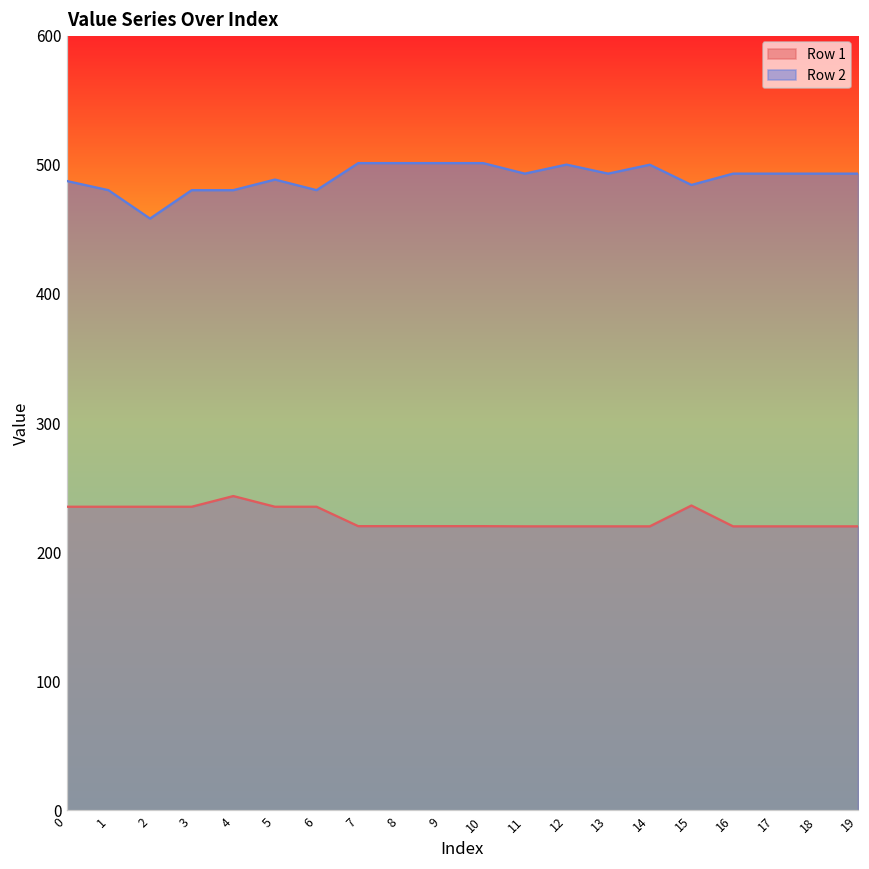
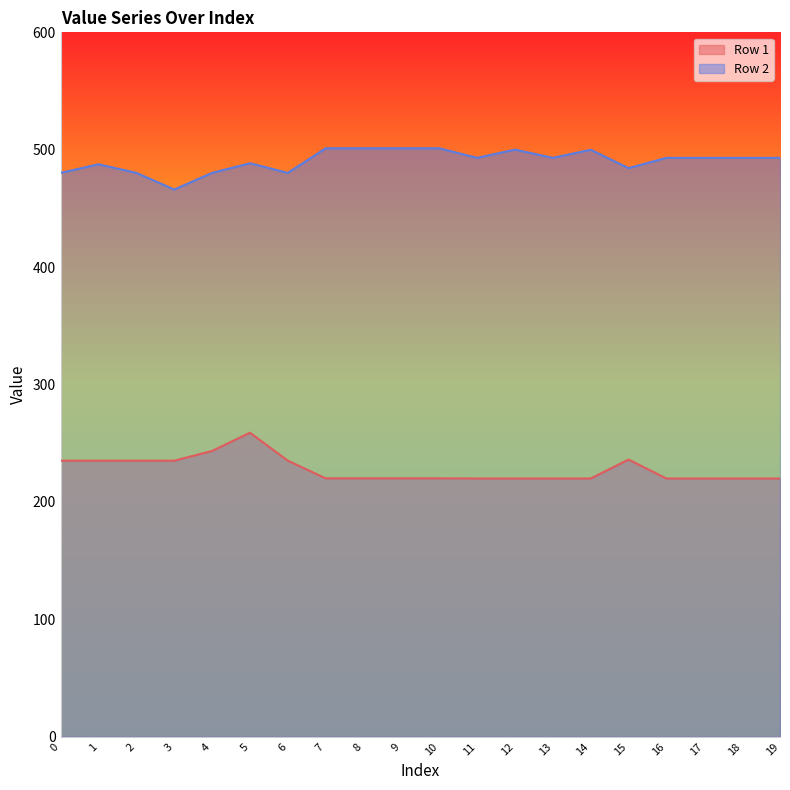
  {
    "Row 1": {
      "0": 235,
      "1": 235,
      "2": 235,
      "3": 235,
      "4": 243,
-     "5": 235,
+     "5": 259,
      "6": 235,
      "7": 220,
      "8": 220,
      "9": 220,
      "10": 220,
      "11": 220,
      "12": 220,
      "13": 220,
      "14": 220,
      "15": 236,
      "16": 220,
      "17": 220,
      "18": 220,
      "19": 220
    },
    "Row 2": {
-     "0": 487,
-     "1": 480,
-     "2": 458,
-     "3": 480,
+     "0": 480,
+     "1": 488,
+     "2": 480,
+     "3": 466,
      "4": 480,
      "5": 489,
      "6": 480,
      "7": 501,
      "8": 501,
      "9": 501,
      "10": 501,
      "11": 493,
      "12": 500,
      "13": 493,
      "14": 500,
      "15": 484,
      "16": 493,
      "17": 493,
      "18": 493,
      "19": 493
    }
  }
